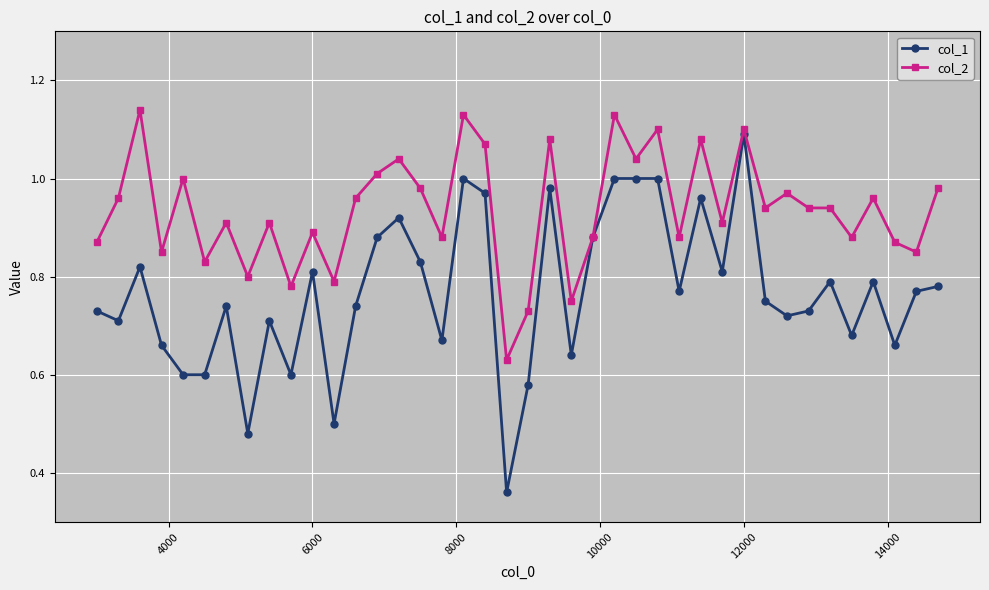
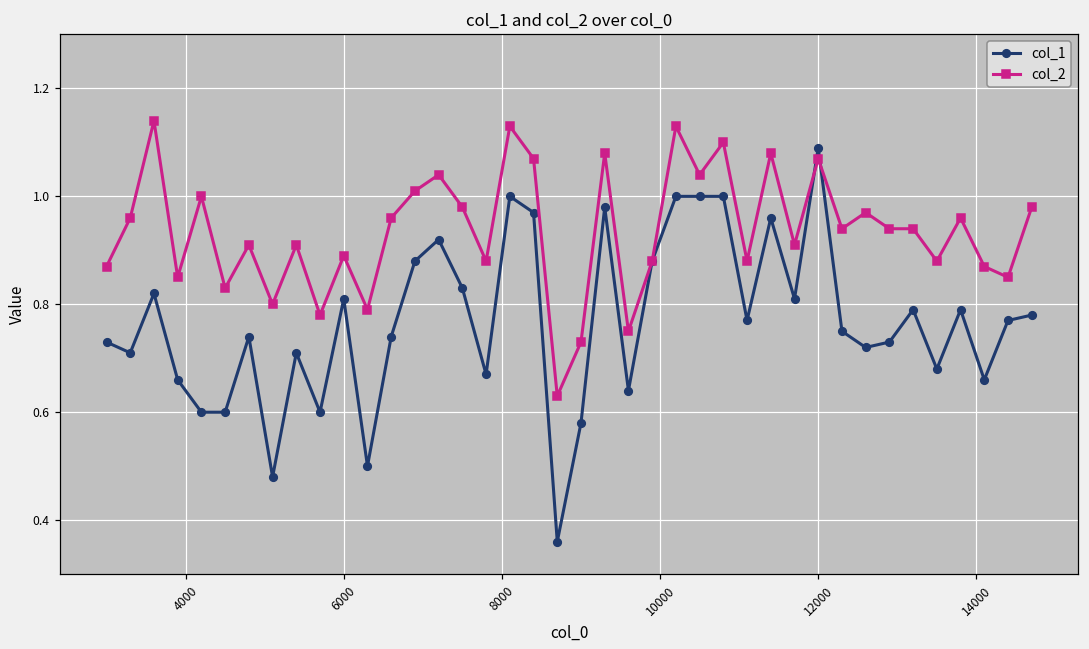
  {
    "col_1": {
      "6000": 0.81,
      "12000": 1.09
    },
    "col_2": {
      "6000": 0.89,
-     "12000": 1.10
+     "12000": 1.07
    }
  }
